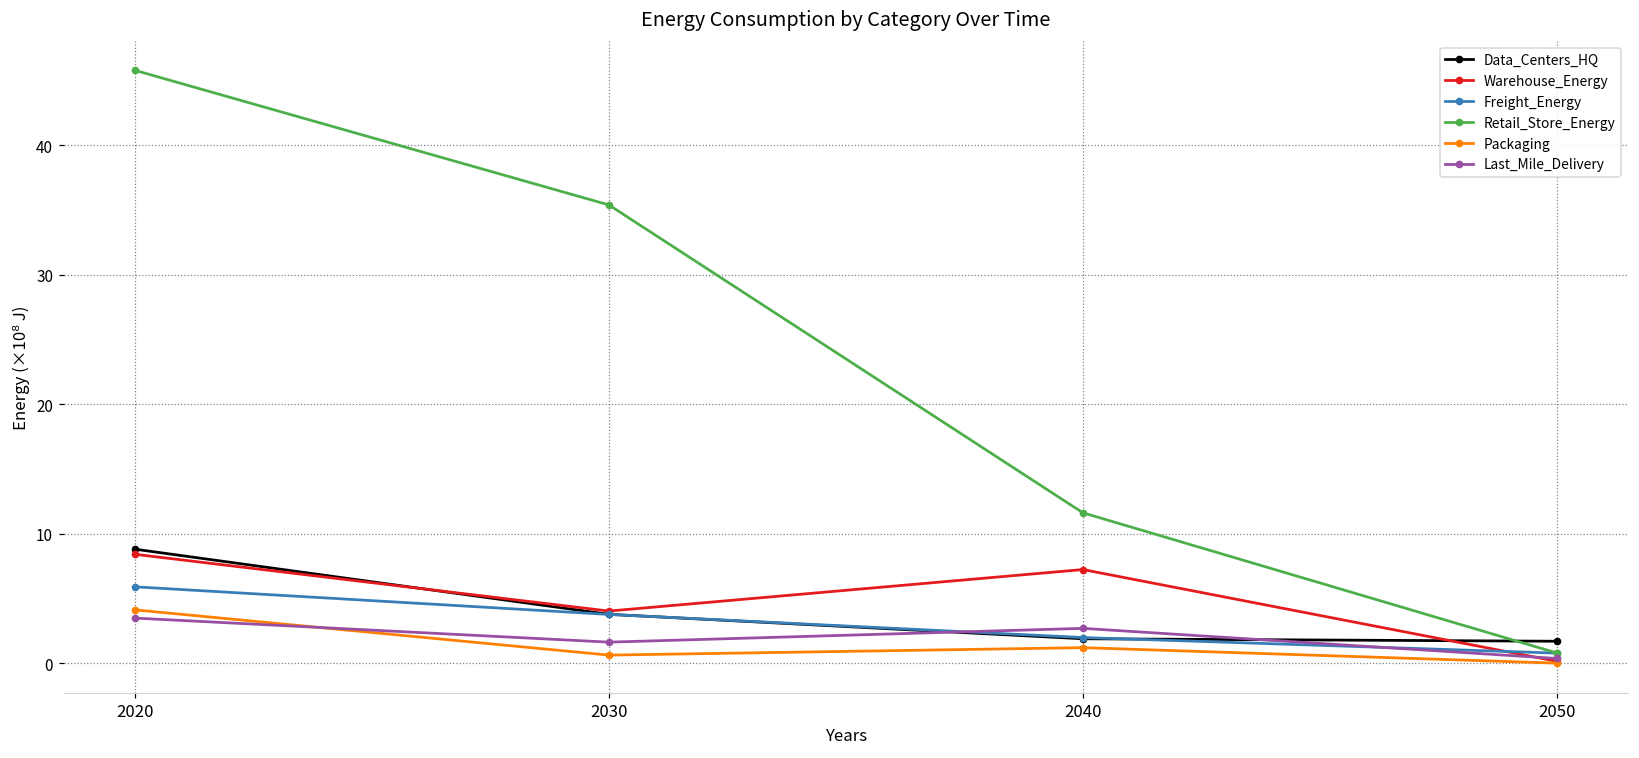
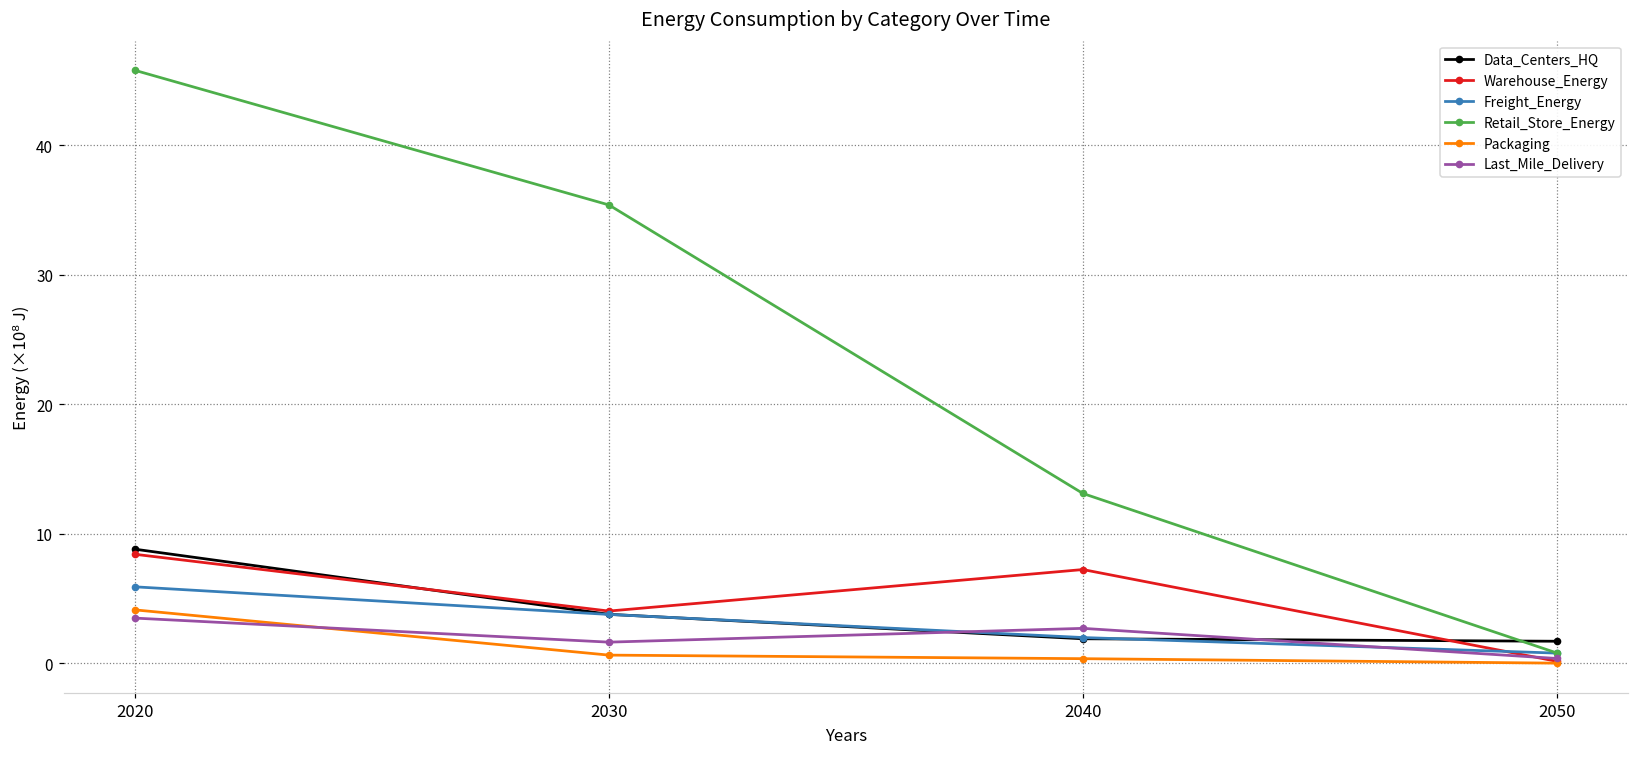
  {
    "Data_Centers_HQ": {
      "2020": 8.8,
      "2050": 1.7
    },
    "Warehouse_Energy": {
      "2020": 8.4,
      "2030": 4.0,
      "2040": 7.2
    },
    "Freight_Energy": {
      "2020": 5.9
    },
    "Retail_Store_Energy": {
      "2020": 45.8,
      "2030": 35.4,
-     "2040": 11.6
+     "2040": 13.1
    },
    "Packaging": {
      "2020": 4.1,
      "2030": 0.6,
-     "2040": 1.2
+     "2040": 0.3
    },
    "Last_Mile_Delivery": {
      "2020": 3.5,
      "2030": 1.6,
      "2040": 2.7,
      "2050": 0.4
    }
  }
